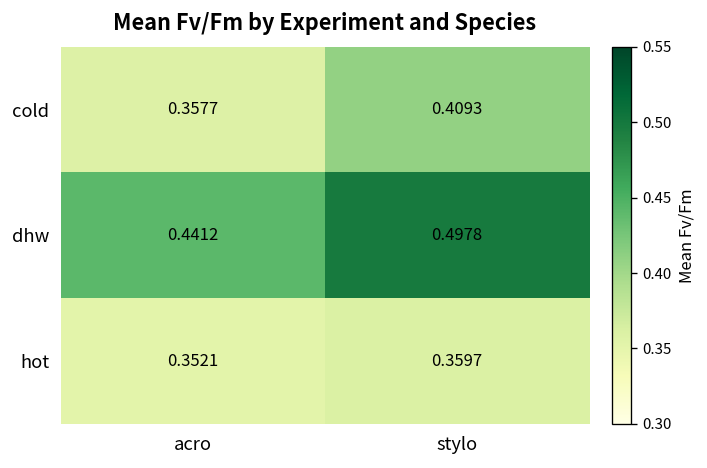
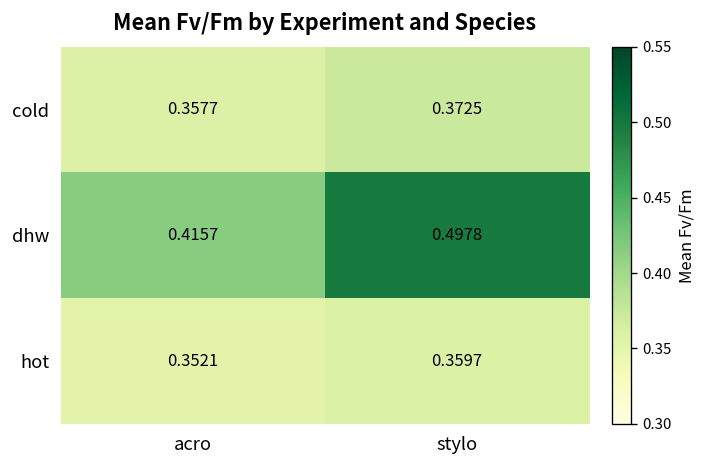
  {
    "cold": {
      "acro": 0.3577,
-     "stylo": 0.4093
+     "stylo": 0.3725
    },
    "dhw": {
-     "acro": 0.4412,
+     "acro": 0.4157,
      "stylo": 0.4978
    },
    "hot": {
      "acro": 0.3521,
      "stylo": 0.3597
    }
  }
